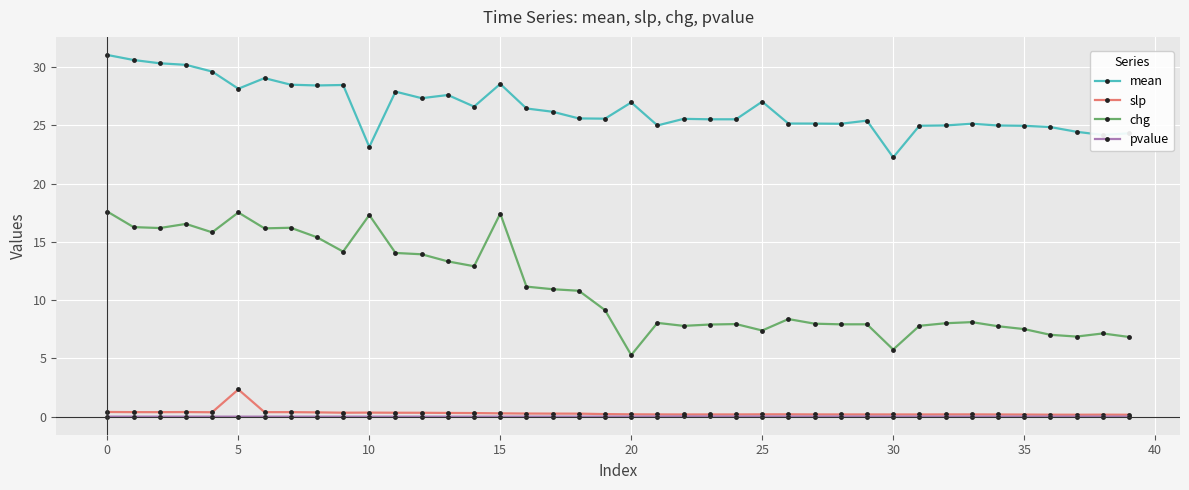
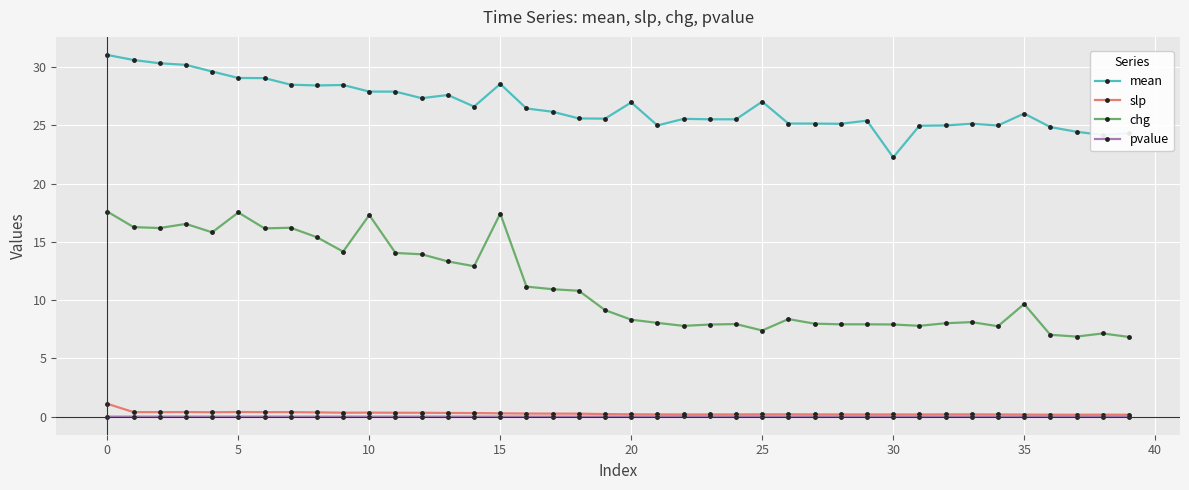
  {
    "mean": {
      "0": 31.0,
-     "5": 28.1,
-     "10": 23.2,
+     "5": 29.1,
+     "10": 27.9,
      "15": 28.6,
      "20": 27.0,
      "25": 27.0,
      "30": 22.3,
-     "35": 25.0
+     "35": 26.0
    },
    "slp": {
-     "0": 0.4,
-     "5": 2.3,
+     "0": 1.1,
+     "5": 0.4,
      "10": 0.3,
      "15": 0.3
    },
    "chg": {
      "0": 17.6,
      "5": 17.5,
      "10": 17.3,
      "15": 17.4,
-     "20": 5.3,
+     "20": 8.3,
      "25": 7.4,
-     "30": 5.8,
-     "35": 7.5
+     "30": 7.9,
+     "35": 9.7
    },
    "pvalue": {
      "0": 0.0,
      "5": 0.0,
      "10": 0.0,
      "15": 0.0
    }
  }
